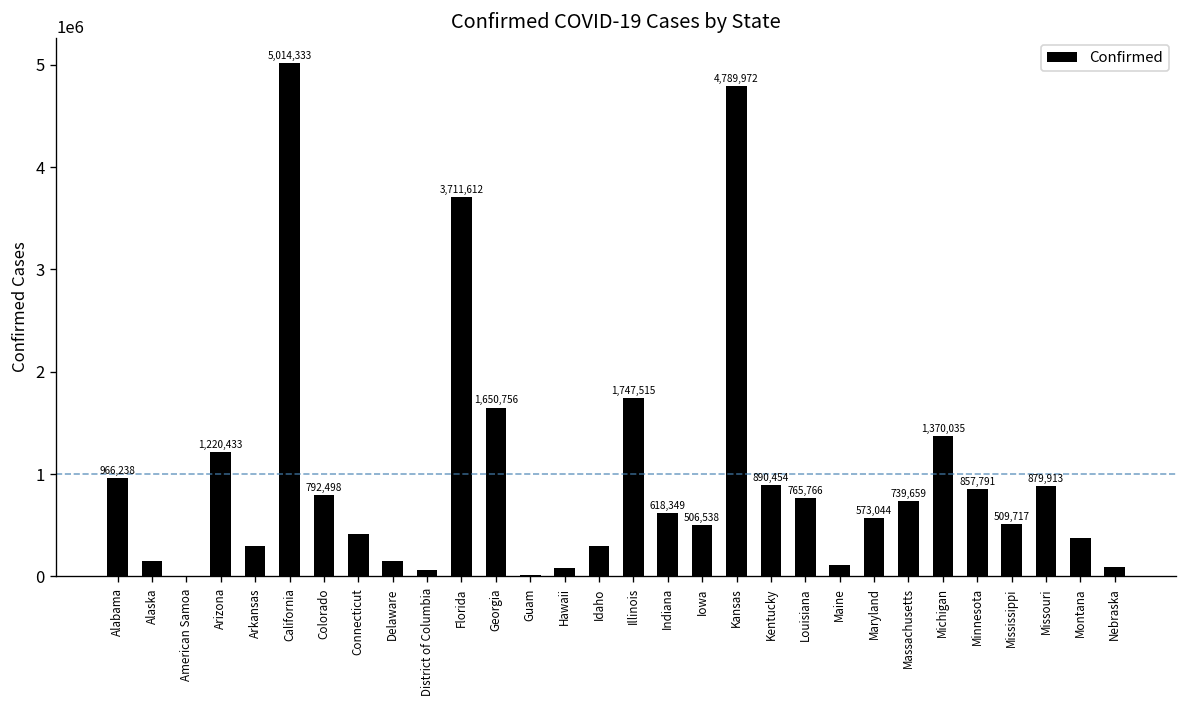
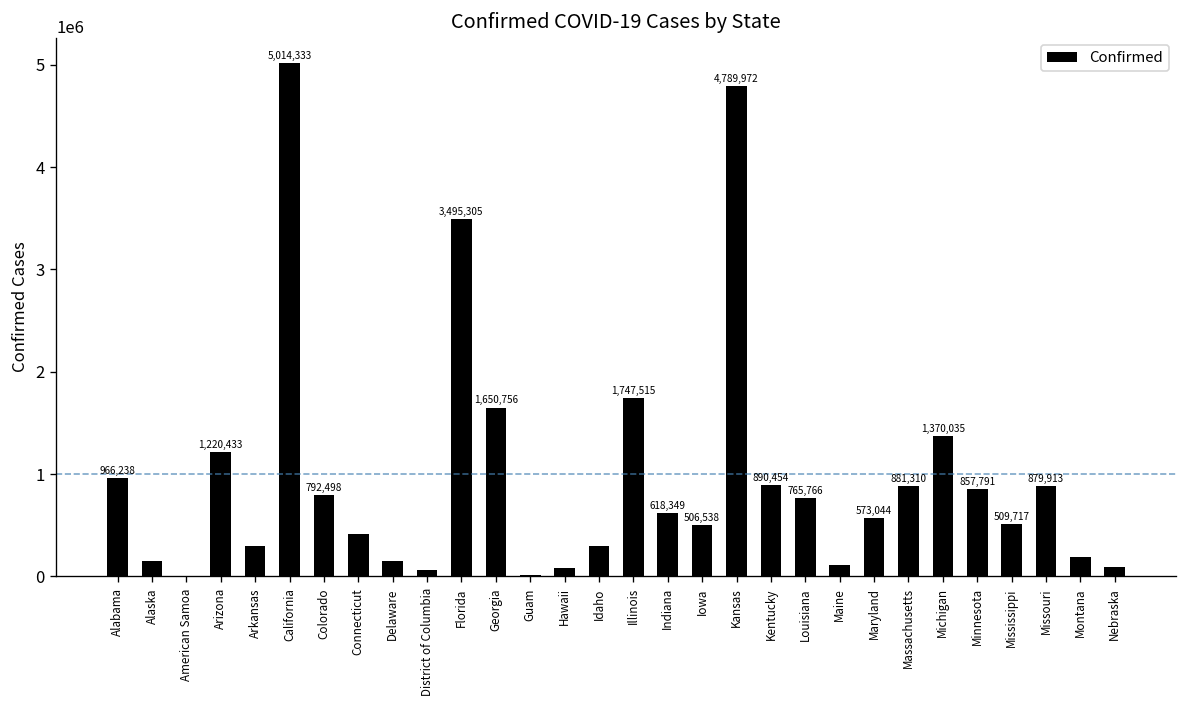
  {
    "Alabama": "966,238",
    "Arizona": "1,220,433",
    "California": "5,014,333",
    "Colorado": "792,498",
-   "Florida": "3,711,612",
+   "Florida": "3,495,305",
    "Georgia": "1,650,756",
    "Illinois": "1,747,515",
    "Indiana": "618,349",
    "Iowa": "506,538",
    "Kansas": "4,789,972",
    "Kentucky": "890,454",
    "Louisiana": "765,766",
    "Maryland": "573,044",
-   "Massachusetts": "739,659",
+   "Massachusetts": "881,310",
    "Michigan": "1,370,035",
    "Minnesota": "857,791",
    "Mississippi": "509,717",
    "Missouri": "879,913",
-   "Montana": "400000"
+   "Montana": "200000"
  }
